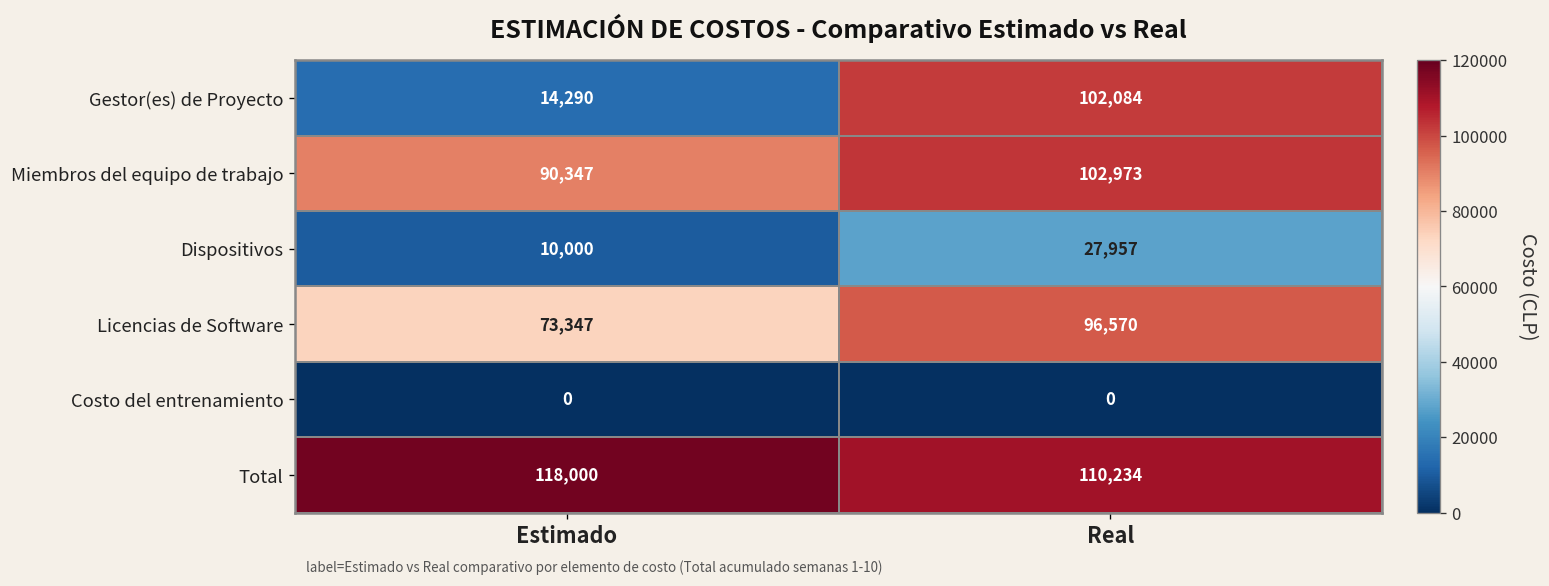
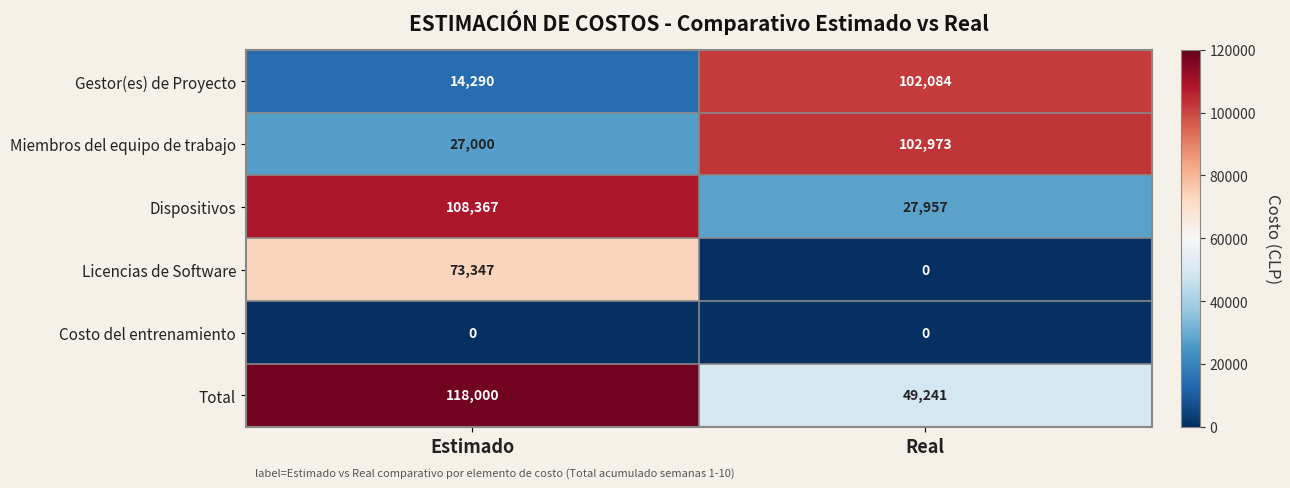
  {
    "Gestor(es) de Proyecto": {
      "Estimado": "14,290",
      "Real": "102,084"
    },
    "Miembros del equipo de trabajo": {
-     "Estimado": "90,347",
+     "Estimado": "27,000",
      "Real": "102,973"
    },
    "Dispositivos": {
-     "Estimado": "10,000",
+     "Estimado": "108,367",
      "Real": "27,957"
    },
    "Licencias de Software": {
      "Estimado": "73,347",
-     "Real": "96,570"
+     "Real": "0"
    },
    "Costo del entrenamiento": {
      "Estimado": "0",
      "Real": "0"
    },
    "Total": {
      "Estimado": "118,000",
-     "Real": "110,234"
+     "Real": "49,241"
    }
  }
